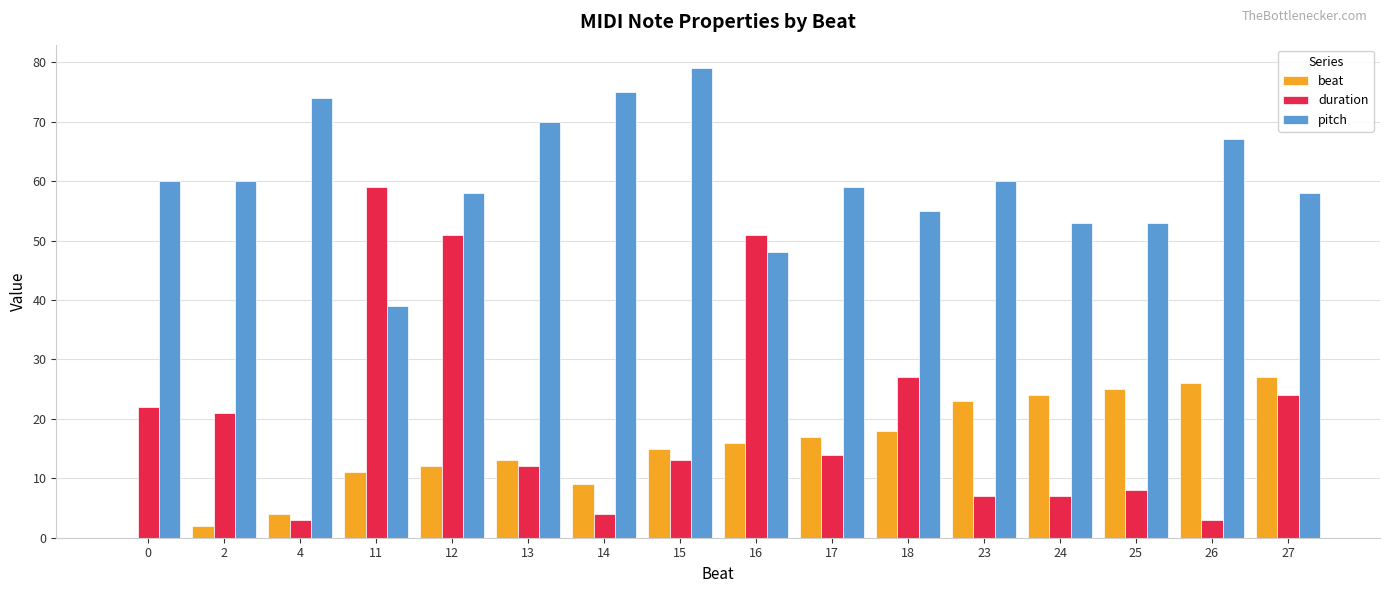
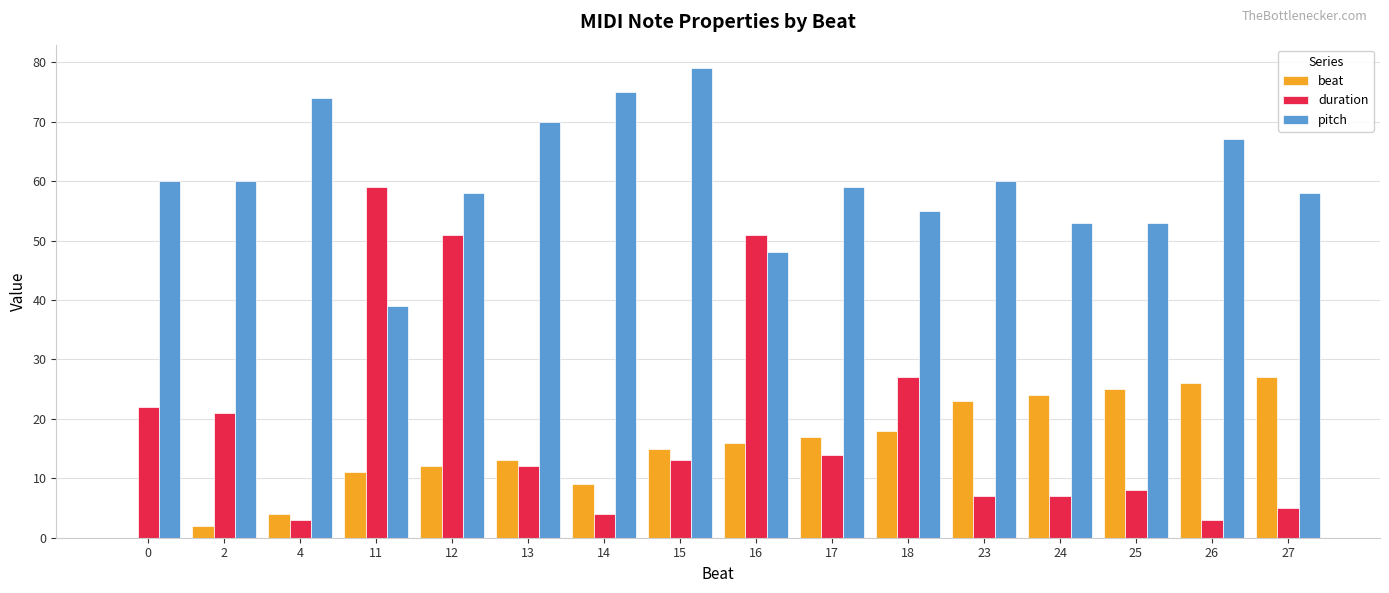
  {
    "beat": {
      "0": 0,
      "2": 2,
      "4": 4,
      "11": 11,
      "12": 12,
      "13": 13,
      "14": 9,
      "15": 15,
      "16": 16,
      "17": 17,
      "18": 18,
      "23": 23,
      "24": 24,
      "25": 25,
      "26": 26,
      "27": 27
    },
    "duration": {
      "0": 22,
      "2": 21,
      "4": 3,
      "11": 59,
      "12": 51,
      "13": 12,
      "14": 4,
      "15": 13,
      "16": 51,
      "17": 14,
      "18": 27,
      "23": 7,
      "24": 7,
      "25": 8,
      "26": 3,
-     "27": 24
+     "27": 5
    },
    "pitch": {
      "0": 60,
      "2": 60,
      "4": 74,
      "11": 39,
      "12": 58,
      "13": 70,
      "14": 75,
      "15": 79,
      "16": 48,
      "17": 59,
      "18": 55,
      "23": 60,
      "24": 53,
      "25": 53,
      "26": 67,
      "27": 58
    }
  }
